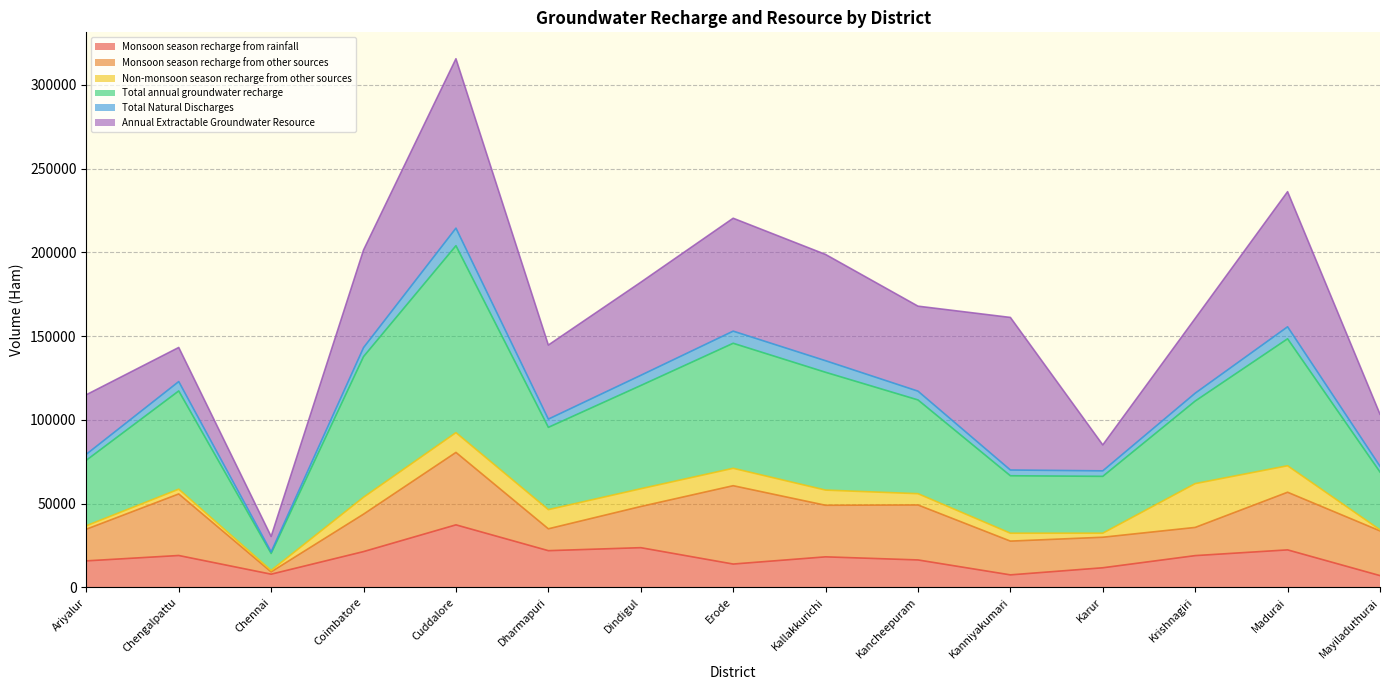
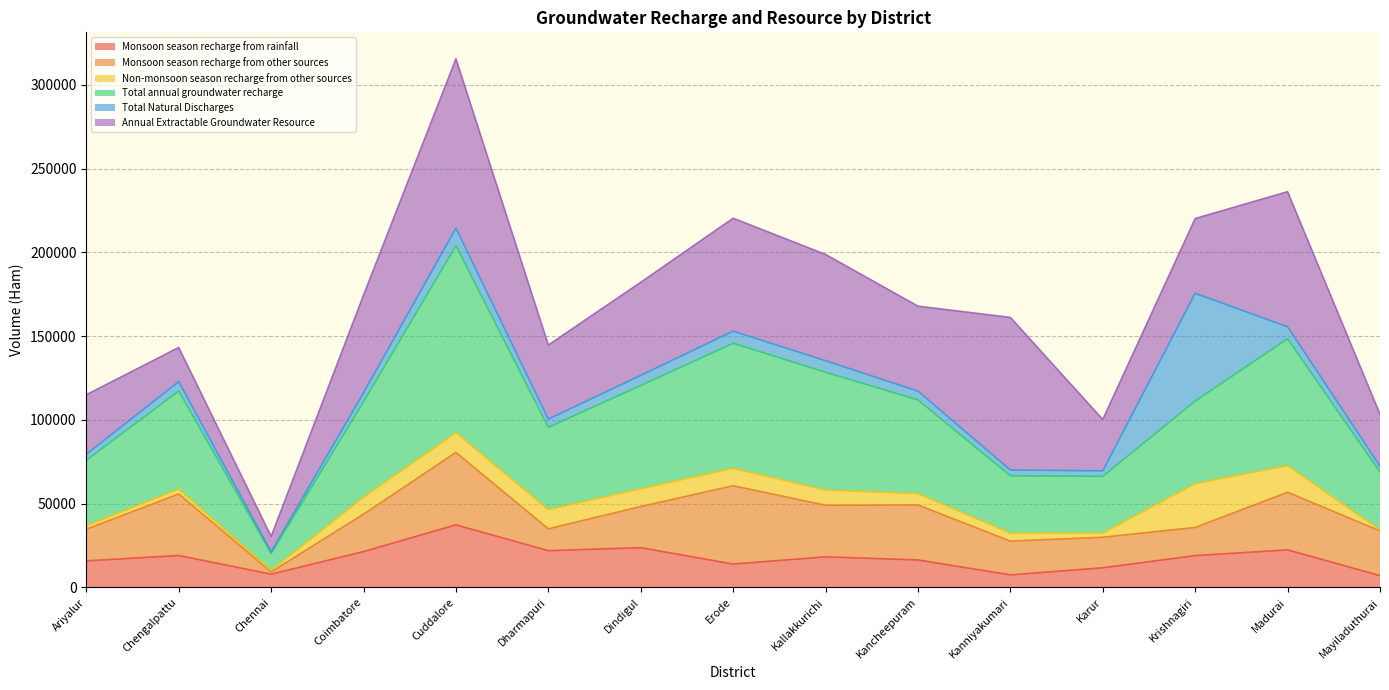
  {
    "Non-monsoon season recharge from other sources": {
      "Ariyalur": 2000,
      "Chengalpattu": 3000,
      "Coimbatore": 10000,
      "Cuddalore": 12000,
      "Dharmapuri": 11000,
      "Dindigul": 11000,
      "Erode": 10000,
      "Kallakkurichi": 9000,
      "Kancheepuram": 7000,
      "Kanniyakumari": 5000,
      "Karur": 2000,
      "Krishnagiri": 26000,
      "Madurai": 16000
    },
    "Total annual groundwater recharge": {
      "Ariyalur": 39000,
      "Chengalpattu": 59000,
-     "Coimbatore": 84000,
+     "Coimbatore": 57000,
      "Cuddalore": 112000,
      "Dharmapuri": 49000,
      "Dindigul": 62000,
      "Erode": 75000,
      "Kallakkurichi": 70000,
      "Kancheepuram": 56000,
      "Kanniyakumari": 34000,
      "Karur": 34000,
      "Krishnagiri": 49000,
      "Madurai": 76000,
      "Mayiladuthurai": 35000
    },
    "Total Natural Discharges": {
      "Ariyalur": 4000,
      "Chengalpattu": 6000,
      "Coimbatore": 5000,
      "Cuddalore": 10000,
      "Dharmapuri": 5000,
      "Dindigul": 6000,
      "Erode": 7000,
      "Kallakkurichi": 7000,
      "Kancheepuram": 5000,
      "Kanniyakumari": 3000,
      "Karur": 3000,
-     "Krishnagiri": 5000,
+     "Krishnagiri": 64000,
      "Madurai": 7000,
      "Mayiladuthurai": 3000
    },
    "Annual Extractable Groundwater Resource": {
      "Ariyalur": 36000,
      "Chengalpattu": 20000,
      "Chennai": 9000,
      "Coimbatore": 58000,
      "Cuddalore": 101000,
      "Dharmapuri": 44000,
      "Dindigul": 56000,
      "Erode": 67000,
      "Kallakkurichi": 63000,
      "Kancheepuram": 51000,
      "Kanniyakumari": 91000,
-     "Karur": 15000,
+     "Karur": 31000,
      "Krishnagiri": 45000,
      "Madurai": 81000,
      "Mayiladuthurai": 31000
    }
  }
